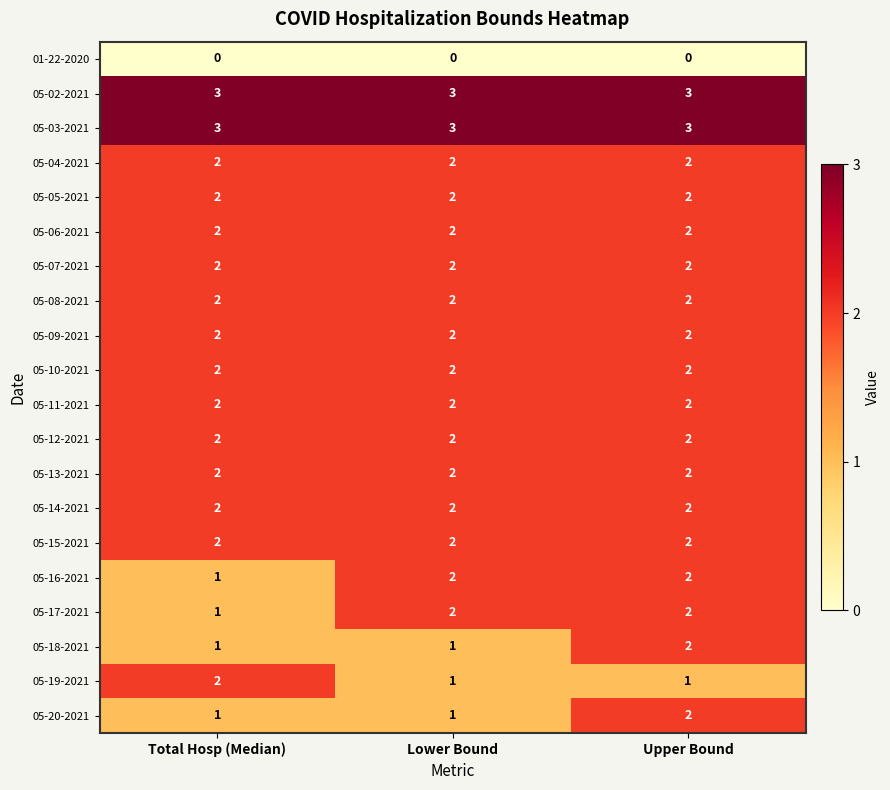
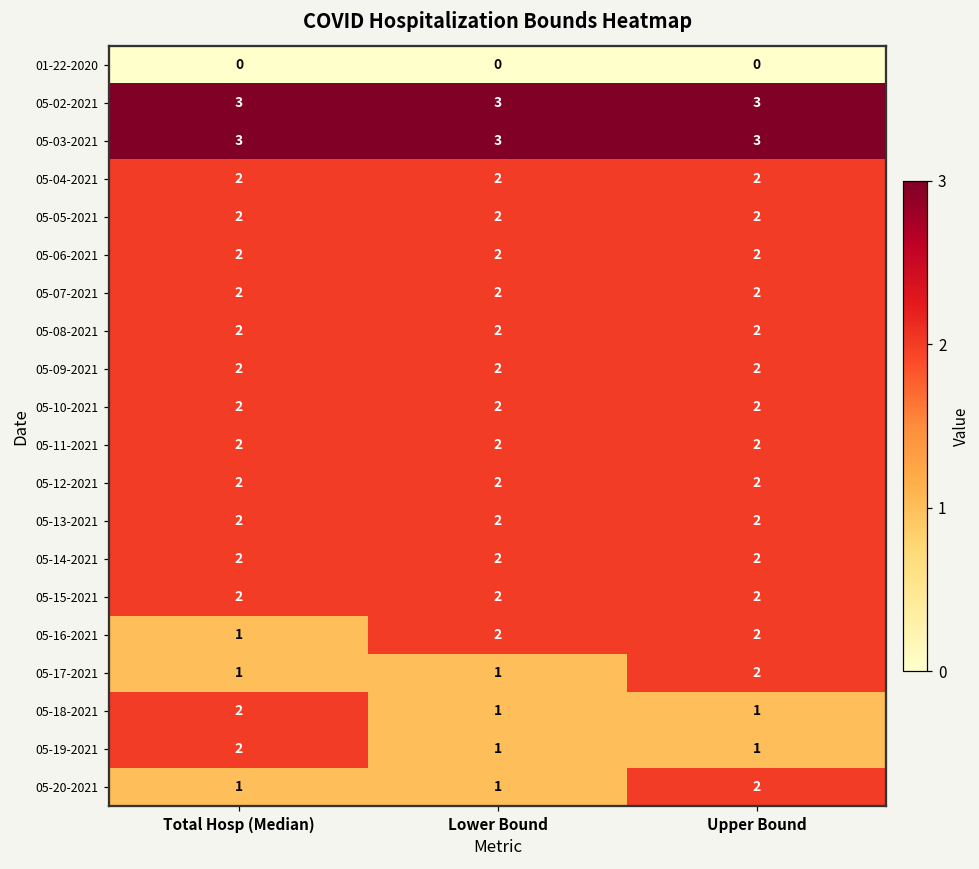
  {
    "01-22-2020": {
      "Total Hosp (Median)": 0,
      "Lower Bound": 0,
      "Upper Bound": 0
    },
    "05-02-2021": {
      "Total Hosp (Median)": 3,
      "Lower Bound": 3,
      "Upper Bound": 3
    },
    "05-03-2021": {
      "Total Hosp (Median)": 3,
      "Lower Bound": 3,
      "Upper Bound": 3
    },
    "05-04-2021": {
      "Total Hosp (Median)": 2,
      "Lower Bound": 2,
      "Upper Bound": 2
    },
    "05-05-2021": {
      "Total Hosp (Median)": 2,
      "Lower Bound": 2,
      "Upper Bound": 2
    },
    "05-06-2021": {
      "Total Hosp (Median)": 2,
      "Lower Bound": 2,
      "Upper Bound": 2
    },
    "05-07-2021": {
      "Total Hosp (Median)": 2,
      "Lower Bound": 2,
      "Upper Bound": 2
    },
    "05-08-2021": {
      "Total Hosp (Median)": 2,
      "Lower Bound": 2,
      "Upper Bound": 2
    },
    "05-09-2021": {
      "Total Hosp (Median)": 2,
      "Lower Bound": 2,
      "Upper Bound": 2
    },
    "05-10-2021": {
      "Total Hosp (Median)": 2,
      "Lower Bound": 2,
      "Upper Bound": 2
    },
    "05-11-2021": {
      "Total Hosp (Median)": 2,
      "Lower Bound": 2,
      "Upper Bound": 2
    },
    "05-12-2021": {
      "Total Hosp (Median)": 2,
      "Lower Bound": 2,
      "Upper Bound": 2
    },
    "05-13-2021": {
      "Total Hosp (Median)": 2,
      "Lower Bound": 2,
      "Upper Bound": 2
    },
    "05-14-2021": {
      "Total Hosp (Median)": 2,
      "Lower Bound": 2,
      "Upper Bound": 2
    },
    "05-15-2021": {
      "Total Hosp (Median)": 2,
      "Lower Bound": 2,
      "Upper Bound": 2
    },
    "05-16-2021": {
      "Total Hosp (Median)": 1,
      "Lower Bound": 2,
      "Upper Bound": 2
    },
    "05-17-2021": {
      "Total Hosp (Median)": 1,
-     "Lower Bound": 2,
+     "Lower Bound": 1,
      "Upper Bound": 2
    },
    "05-18-2021": {
-     "Total Hosp (Median)": 1,
+     "Total Hosp (Median)": 2,
      "Lower Bound": 1,
-     "Upper Bound": 2
+     "Upper Bound": 1
    },
    "05-19-2021": {
      "Total Hosp (Median)": 2,
      "Lower Bound": 1,
      "Upper Bound": 1
    },
    "05-20-2021": {
      "Total Hosp (Median)": 1,
      "Lower Bound": 1,
      "Upper Bound": 2
    }
  }
